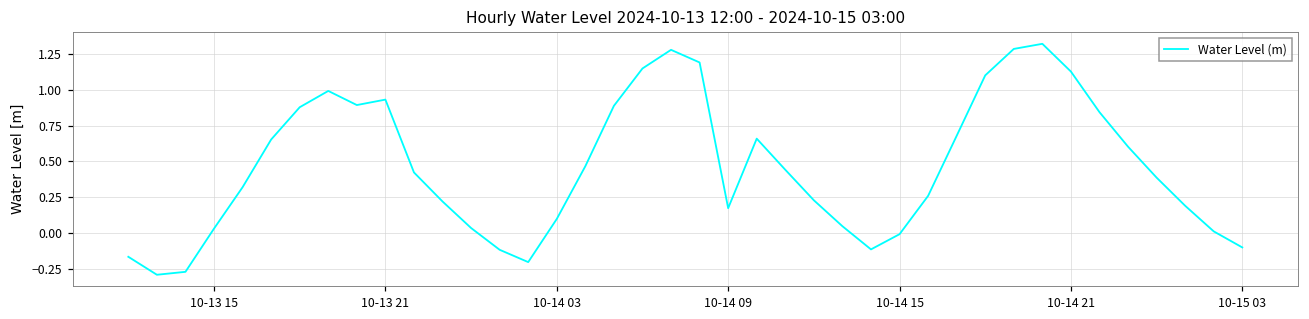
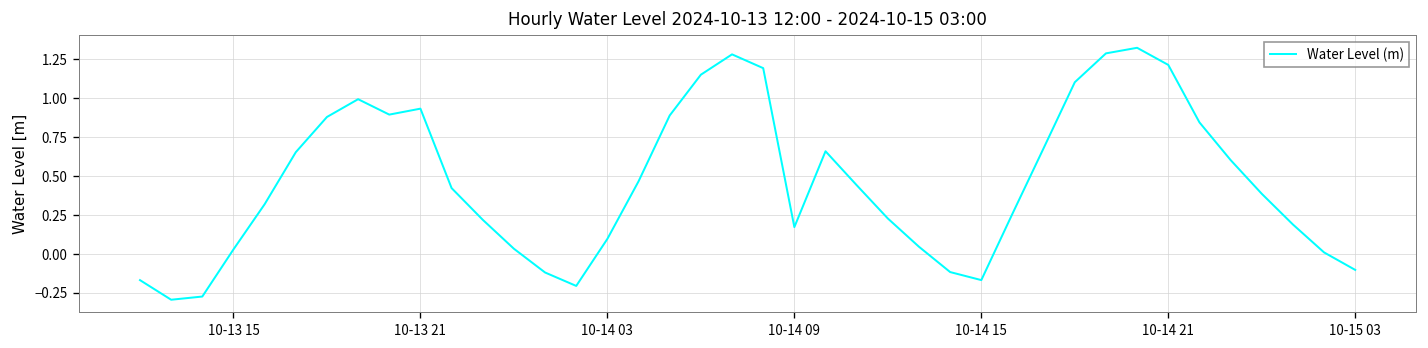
  {
    "10-13 15": 0.03,
    "10-13 21": 0.93,
    "10-14 03": 0.10,
    "10-14 09": 0.17,
-   "10-14 15": -0.01,
-   "10-14 21": 1.13,
+   "10-14 15": -0.17,
+   "10-14 21": 1.21,
    "10-15 03": -0.10
  }
